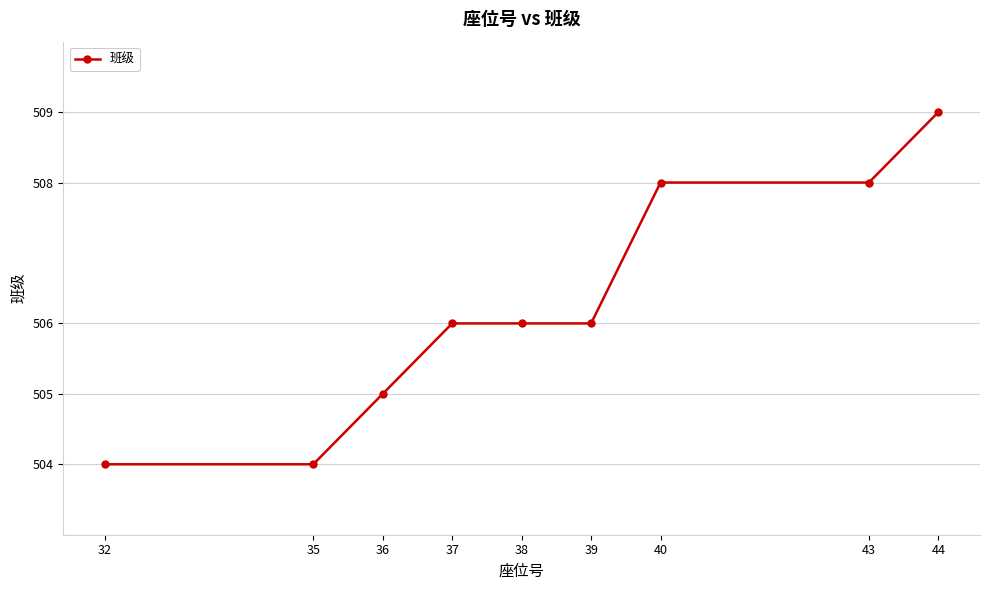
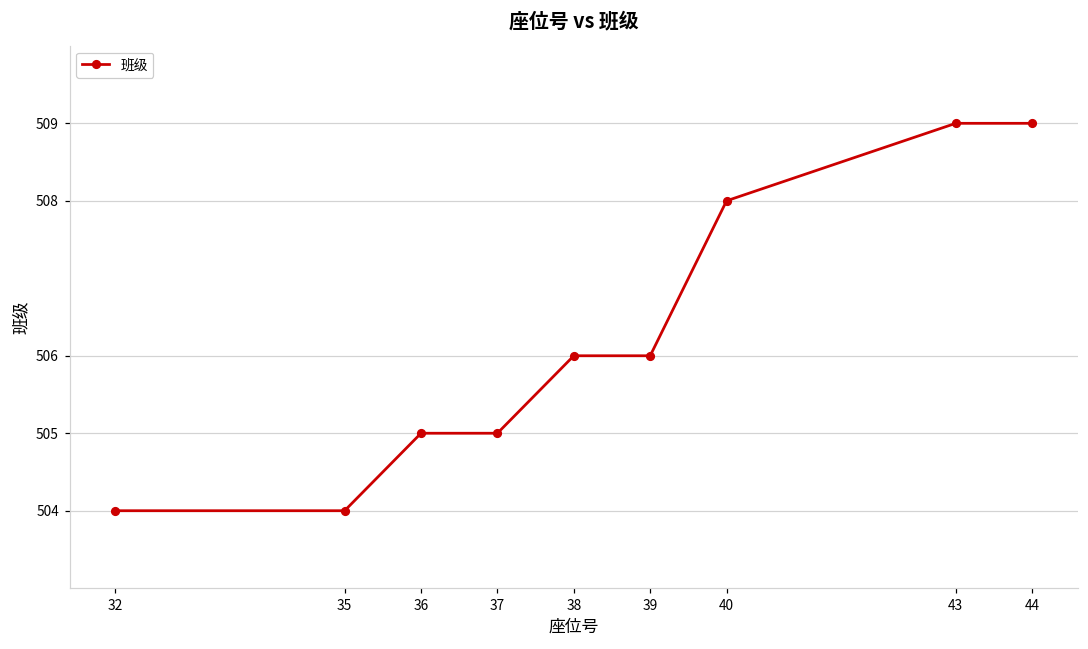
  {
    "32": 504,
    "35": 504,
    "36": 505,
-   "37": 506,
+   "37": 505,
    "38": 506,
    "39": 506,
    "40": 508,
-   "43": 508,
+   "43": 509,
    "44": 509
  }
